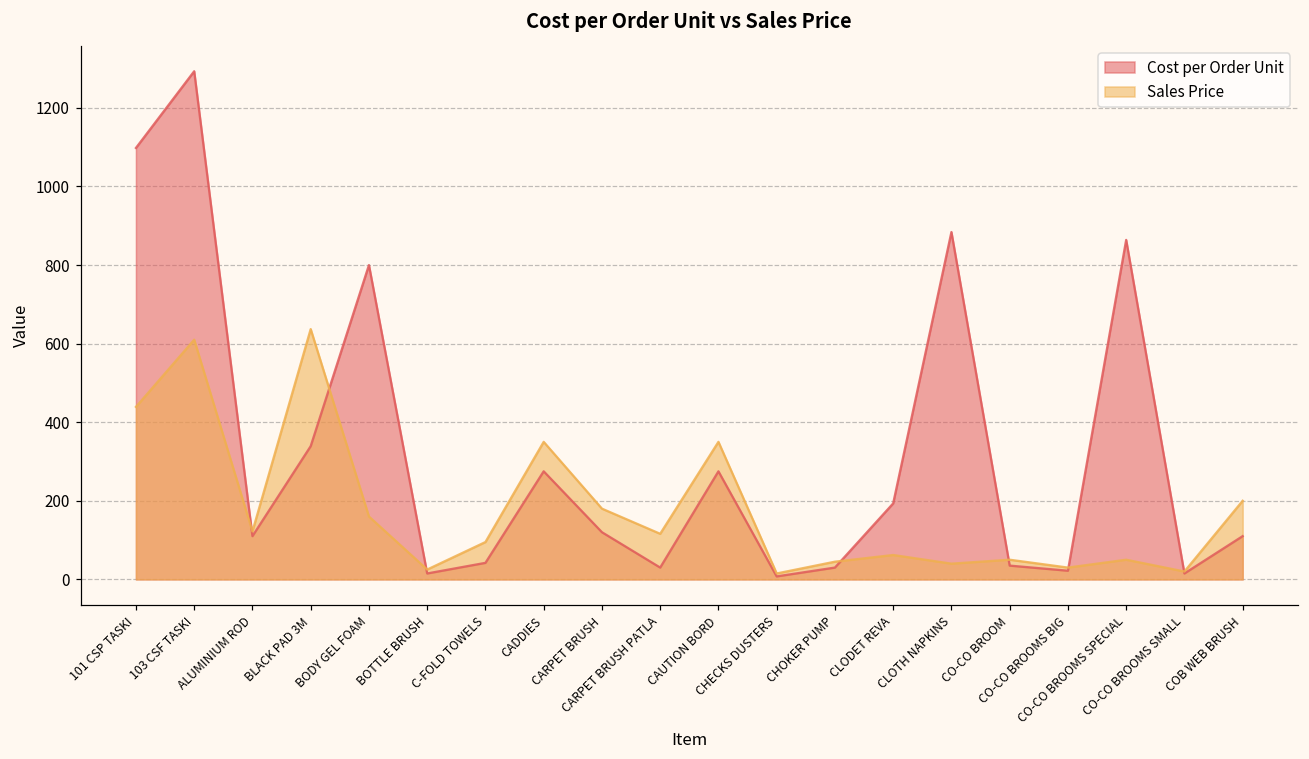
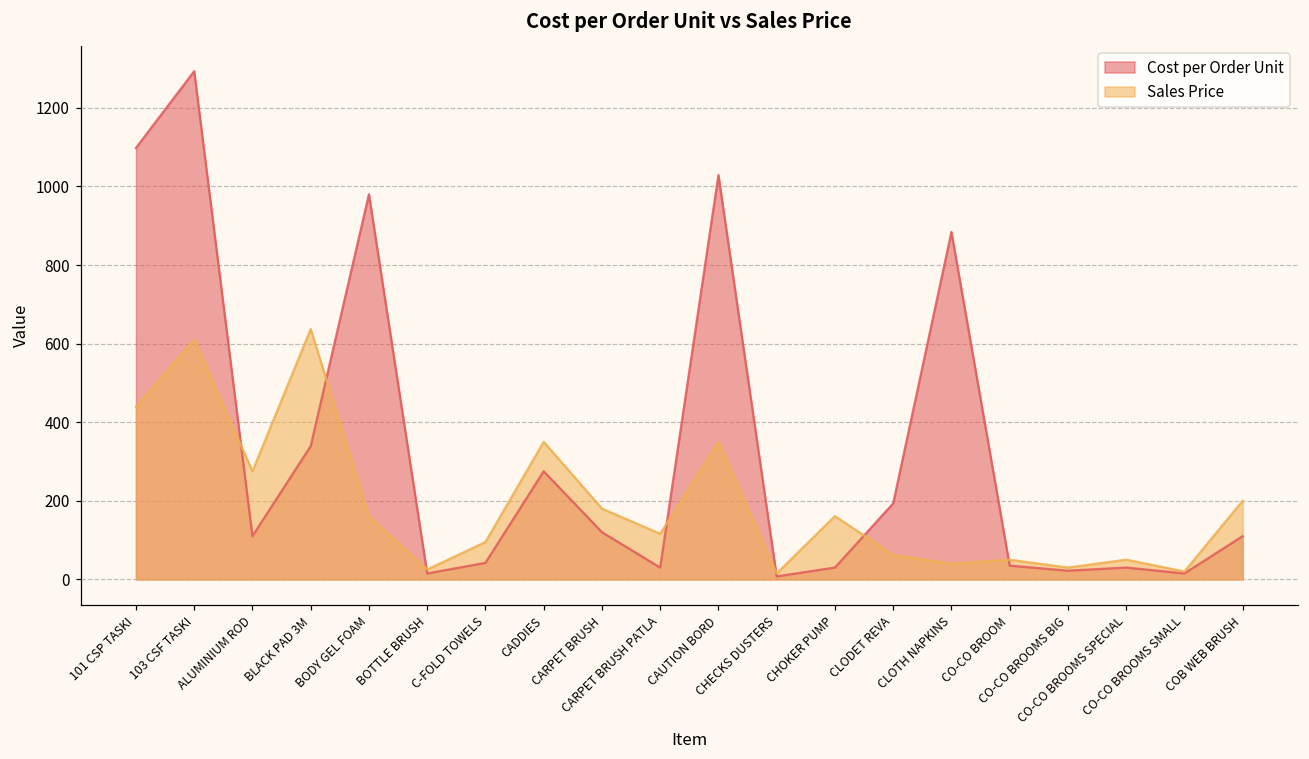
  {
    "Cost per Order Unit": {
      "101 CSP TASKI": 1100,
      "103 CSF TASKI": 1290,
      "ALUMINIUM ROD": 110,
      "BLACK PAD 3M": 340,
-     "BODY GEL FOAM": 800,
+     "BODY GEL FOAM": 980,
      "BOTTLE BRUSH": 20,
      "C-FOLD TOWELS": 40,
      "CADDIES": 280,
      "CARPET BRUSH": 120,
      "CARPET BRUSH PATLA": 30,
-     "CAUTION BORD": 280,
+     "CAUTION BORD": 1030,
      "CHECKS DUSTERS": 10,
      "CHOKER PUMP": 30,
      "CLODET REVA": 190,
      "CLOTH NAPKINS": 880,
      "CO-CO BROOM": 40,
      "CO-CO BROOMS BIG": 20,
-     "CO-CO BROOMS SPECIAL": 860,
+     "CO-CO BROOMS SPECIAL": 30,
      "COB WEB BRUSH": 110
    },
    "Sales Price": {
      "101 CSP TASKI": 440,
      "103 CSF TASKI": 610,
-     "ALUMINIUM ROD": 120,
+     "ALUMINIUM ROD": 280,
      "BLACK PAD 3M": 640,
      "BODY GEL FOAM": 160,
      "BOTTLE BRUSH": 30,
      "C-FOLD TOWELS": 100,
      "CADDIES": 350,
      "CARPET BRUSH": 180,
      "CARPET BRUSH PATLA": 120,
      "CAUTION BORD": 350,
      "CHECKS DUSTERS": 20,
-     "CHOKER PUMP": 50,
+     "CHOKER PUMP": 160,
      "CLODET REVA": 60,
      "CLOTH NAPKINS": 40,
      "CO-CO BROOM": 50,
      "CO-CO BROOMS BIG": 30,
      "CO-CO BROOMS SPECIAL": 50,
      "COB WEB BRUSH": 200
    }
  }
